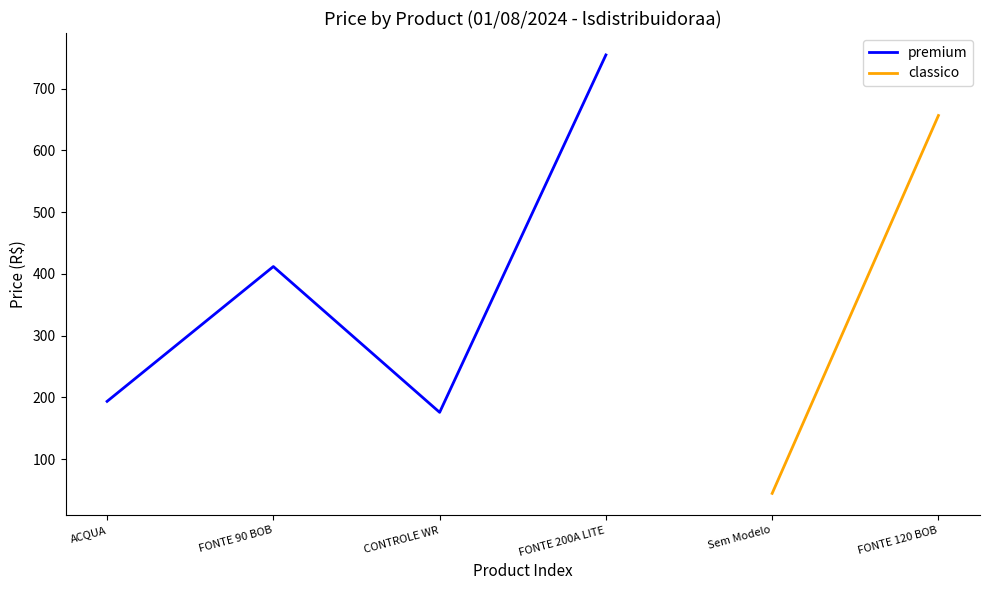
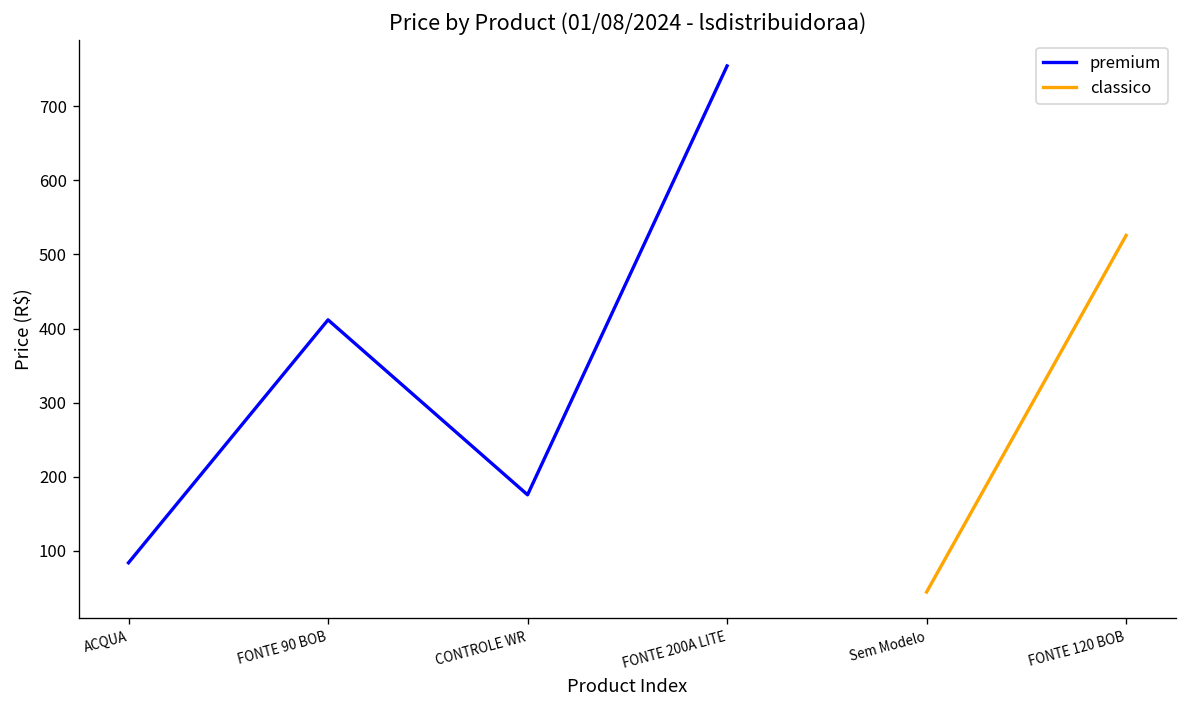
  {
    "premium": {
-     "ACQUA": 190,
+     "ACQUA": 80,
      "FONTE 90 BOB": 410,
      "CONTROLE WR": 180,
      "FONTE 200A LITE": 750
    },
    "classico": {
      "Sem Modelo": 40,
-     "FONTE 120 BOB": 660
+     "FONTE 120 BOB": 530
    }
  }
